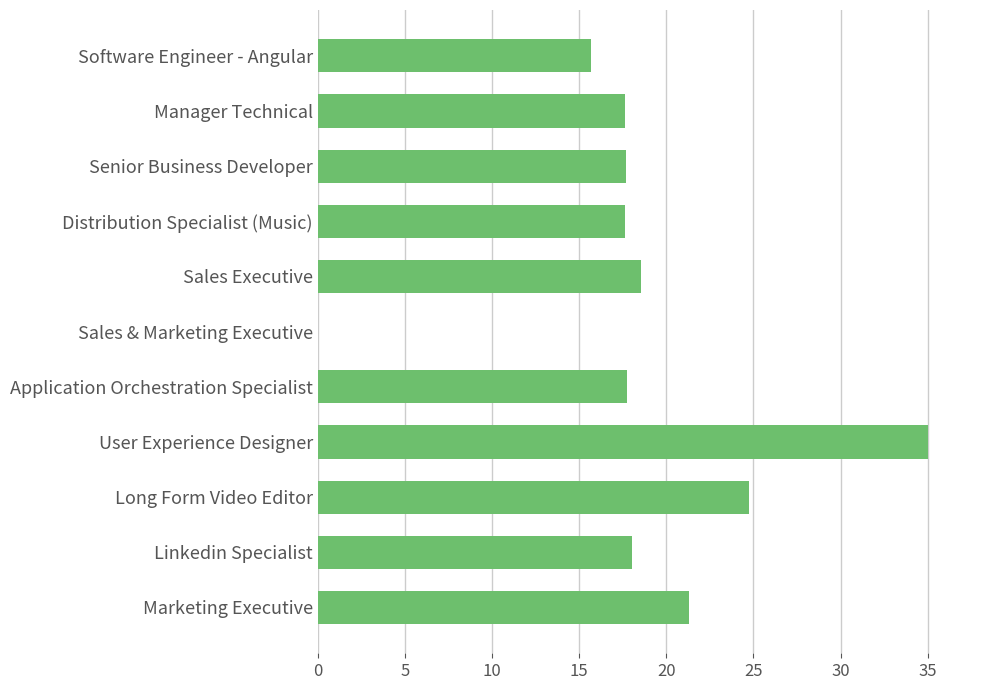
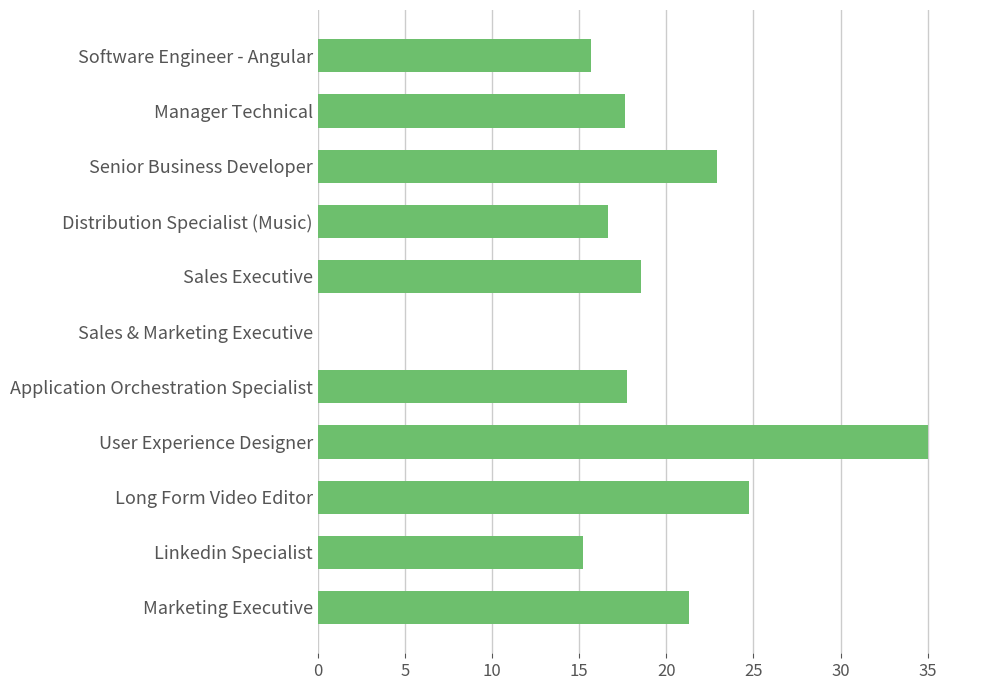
  {
    "Software Engineer - Angular": 15.7,
    "Manager Technical": 17.7,
-   "Senior Business Developer": 17.7,
-   "Distribution Specialist (Music)": 17.7,
+   "Senior Business Developer": 22.9,
+   "Distribution Specialist (Music)": 16.7,
    "Sales Executive": 18.5,
    "Sales & Marketing Executive": 0.0,
    "Application Orchestration Specialist": 17.8,
    "User Experience Designer": 35.0,
    "Long Form Video Editor": 24.8,
-   "Linkedin Specialist": 18.0,
+   "Linkedin Specialist": 15.2,
    "Marketing Executive": 21.3
  }
